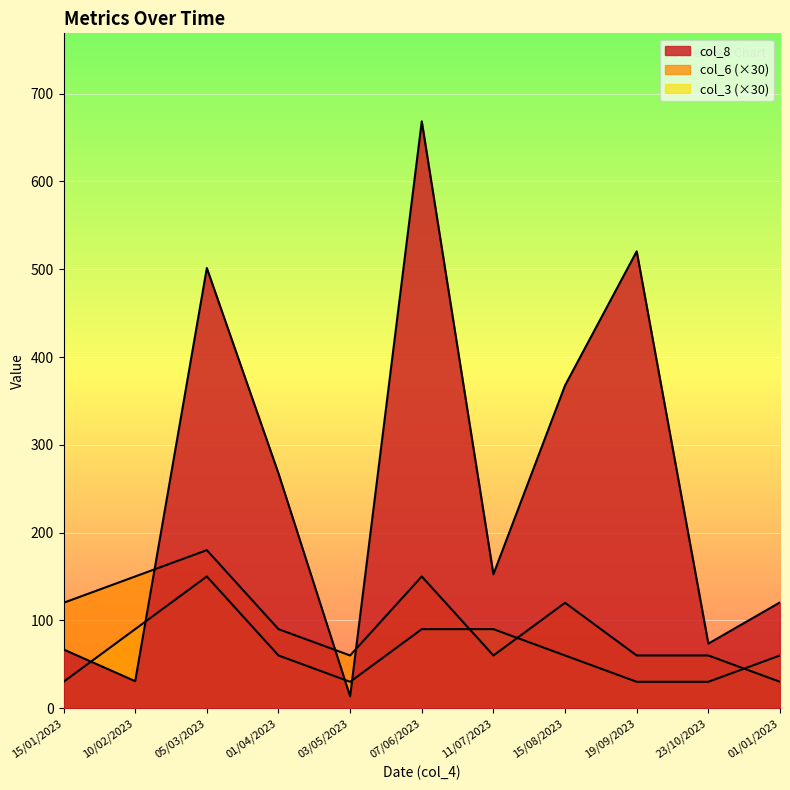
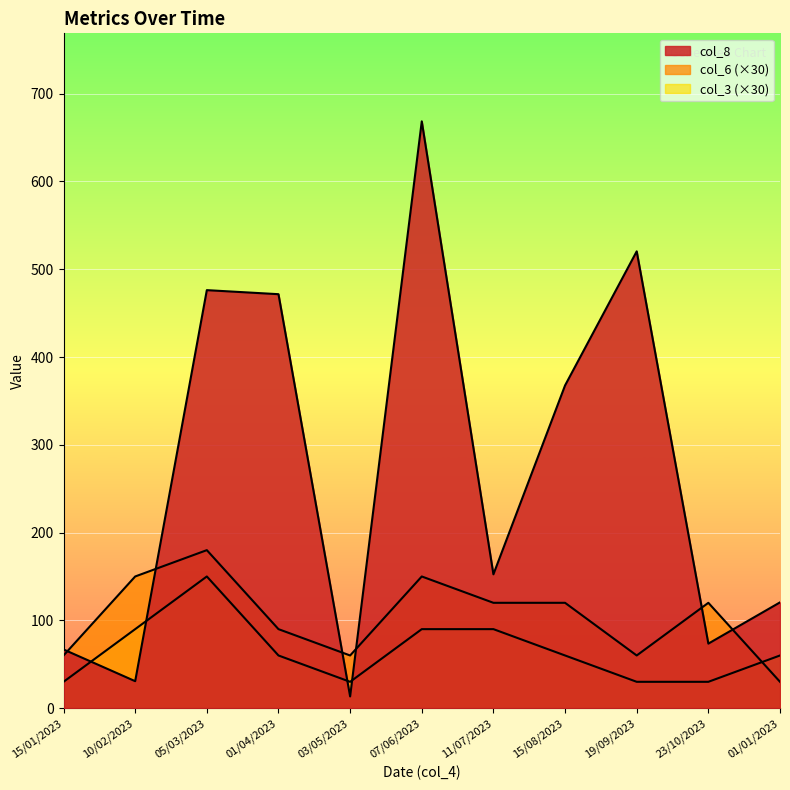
  {
    "col_8": {
      "15/01/2023": 70,
      "10/02/2023": 30,
-     "05/03/2023": 500,
-     "01/04/2023": 270,
+     "05/03/2023": 480,
+     "01/04/2023": 470,
      "03/05/2023": 10,
      "07/06/2023": 670,
      "11/07/2023": 150,
      "15/08/2023": 370,
      "19/09/2023": 520,
      "23/10/2023": 70,
      "01/01/2023": 120
    },
    "col_6 (×30)": {
-     "15/01/2023": 120,
+     "15/01/2023": 60,
      "10/02/2023": 150,
      "05/03/2023": 180,
      "01/04/2023": 90,
      "03/05/2023": 60,
      "07/06/2023": 150,
-     "11/07/2023": 60,
+     "11/07/2023": 120,
      "15/08/2023": 120,
      "19/09/2023": 60,
-     "23/10/2023": 60,
+     "23/10/2023": 120,
      "01/01/2023": 30
    },
    "col_3 (×30)": {
      "15/01/2023": 30,
      "10/02/2023": 90,
      "05/03/2023": 150,
      "01/04/2023": 60,
      "03/05/2023": 30,
      "07/06/2023": 90,
      "11/07/2023": 90,
      "15/08/2023": 60,
      "19/09/2023": 30,
      "23/10/2023": 30,
      "01/01/2023": 60
    }
  }
